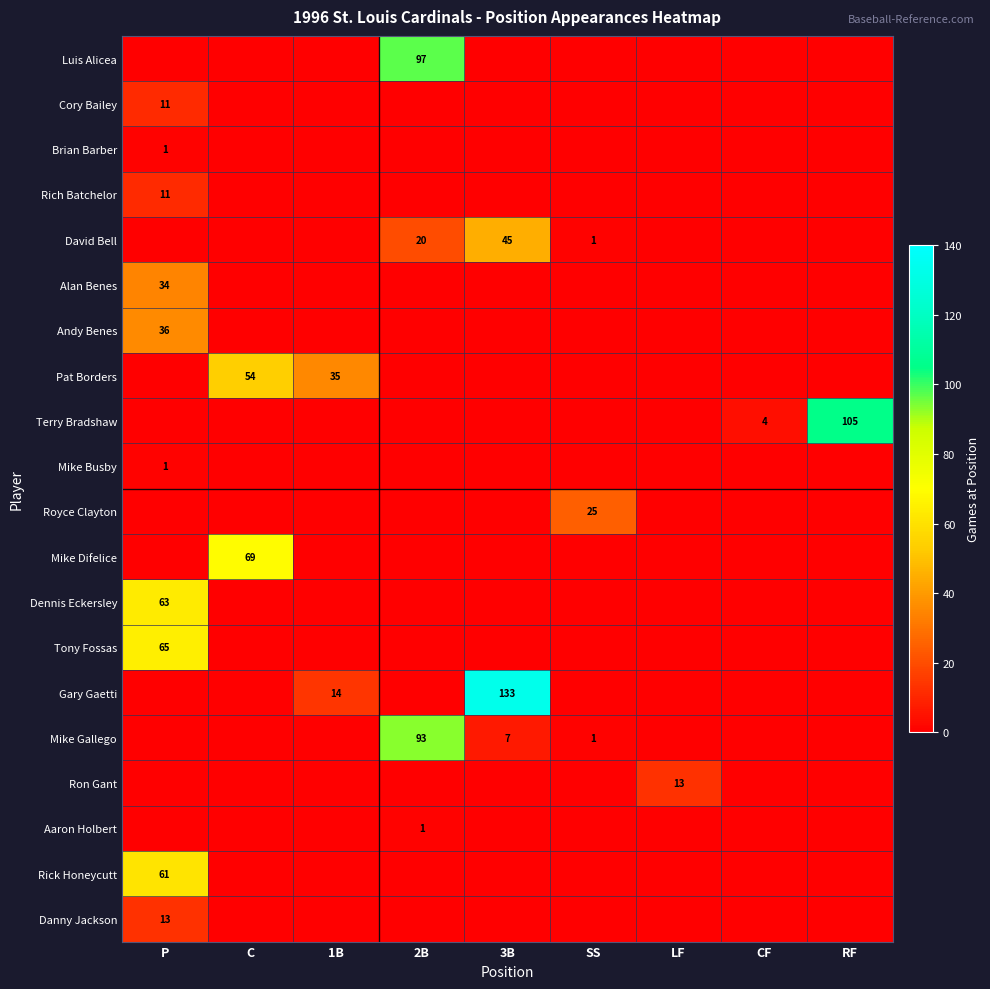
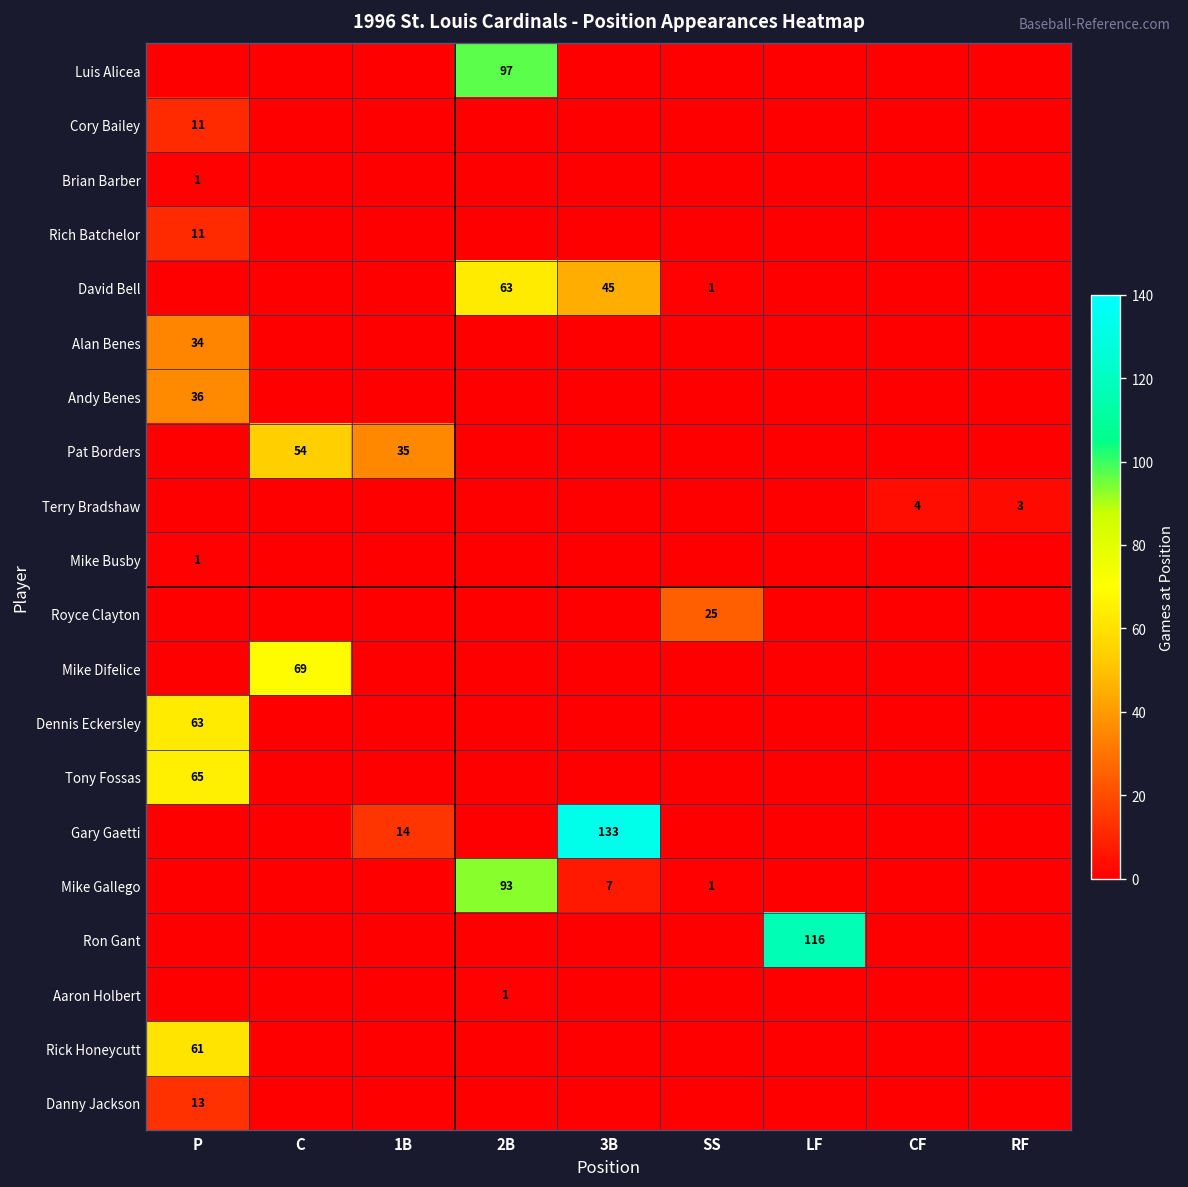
  {
    "Luis Alicea": {
      "2B": 97
    },
    "Cory Bailey": {
      "P": 11
    },
    "Brian Barber": {
      "P": 1
    },
    "Rich Batchelor": {
      "P": 11
    },
    "David Bell": {
-     "2B": 20,
+     "2B": 63,
      "3B": 45,
      "SS": 1
    },
    "Alan Benes": {
      "P": 34
    },
    "Andy Benes": {
      "P": 36
    },
    "Pat Borders": {
      "C": 54,
      "1B": 35
    },
    "Terry Bradshaw": {
      "CF": 4,
-     "RF": 105
+     "RF": 3
    },
    "Mike Busby": {
      "P": 1
    },
    "Royce Clayton": {
      "SS": 25
    },
    "Mike Difelice": {
      "C": 69
    },
    "Dennis Eckersley": {
      "P": 63
    },
    "Tony Fossas": {
      "P": 65
    },
    "Gary Gaetti": {
      "1B": 14,
      "3B": 133
    },
    "Mike Gallego": {
      "2B": 93,
      "3B": 7,
      "SS": 1
    },
    "Ron Gant": {
-     "LF": 13
+     "LF": 116
    },
    "Aaron Holbert": {
      "2B": 1
    },
    "Rick Honeycutt": {
      "P": 61
    },
    "Danny Jackson": {
      "P": 13
    }
  }
